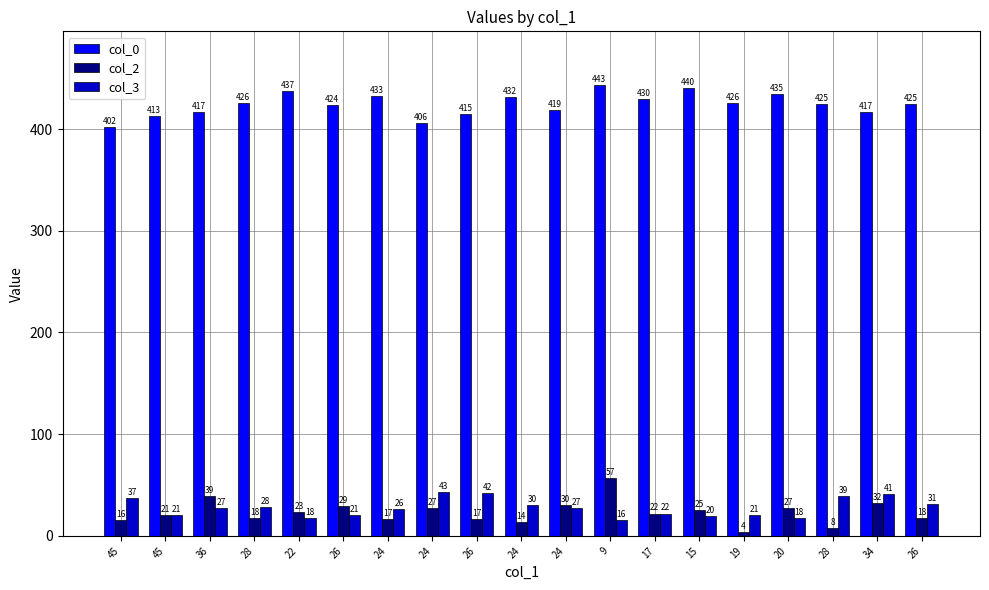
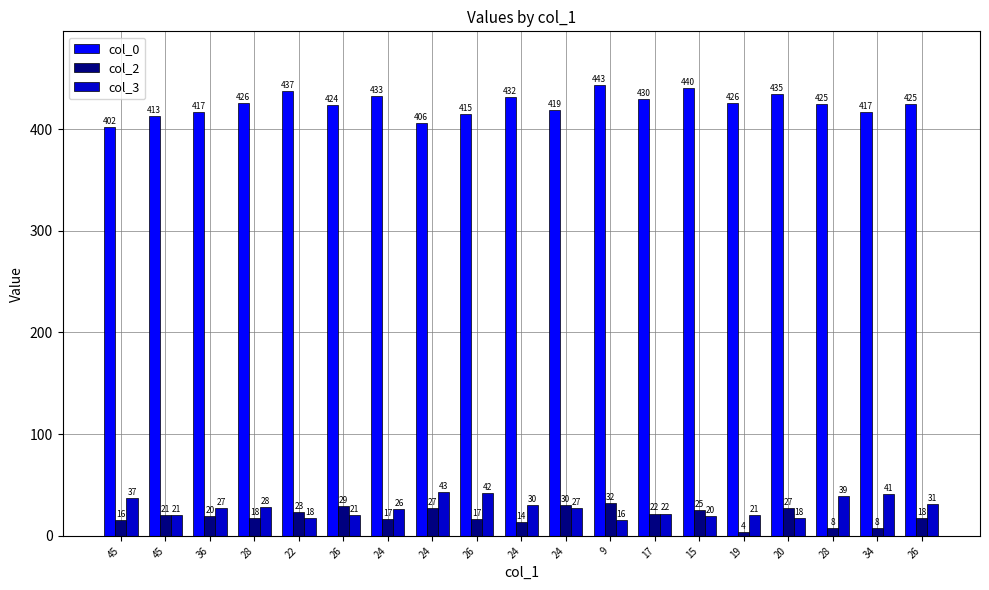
  {
    "col_2": {
-     "36": 39,
+     "36": 20,
      "22": 23,
-     "9": 57,
+     "9": 32,
      "17": 22,
      "15": 25,
      "19": 4,
      "20": 27,
-     "34": 32
+     "34": 8
    }
  }
